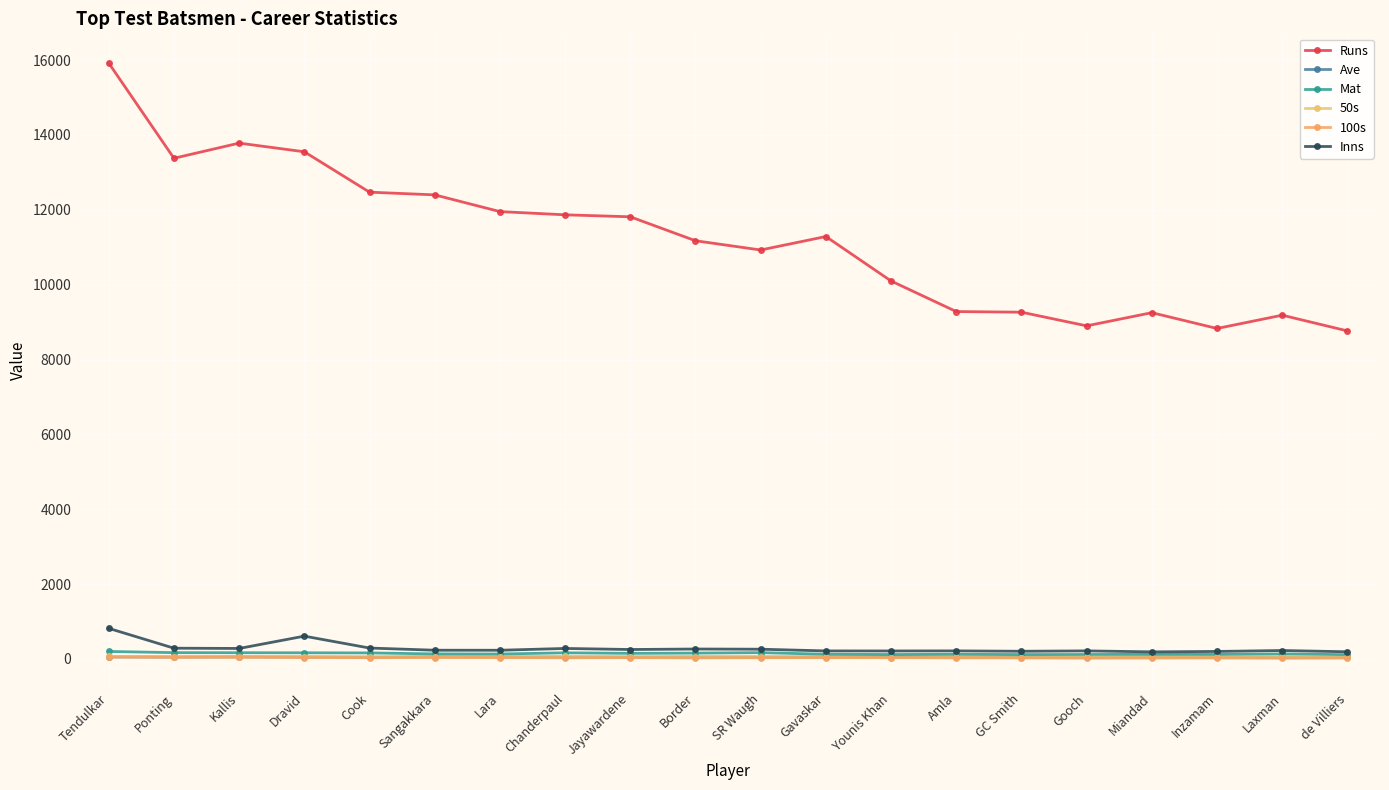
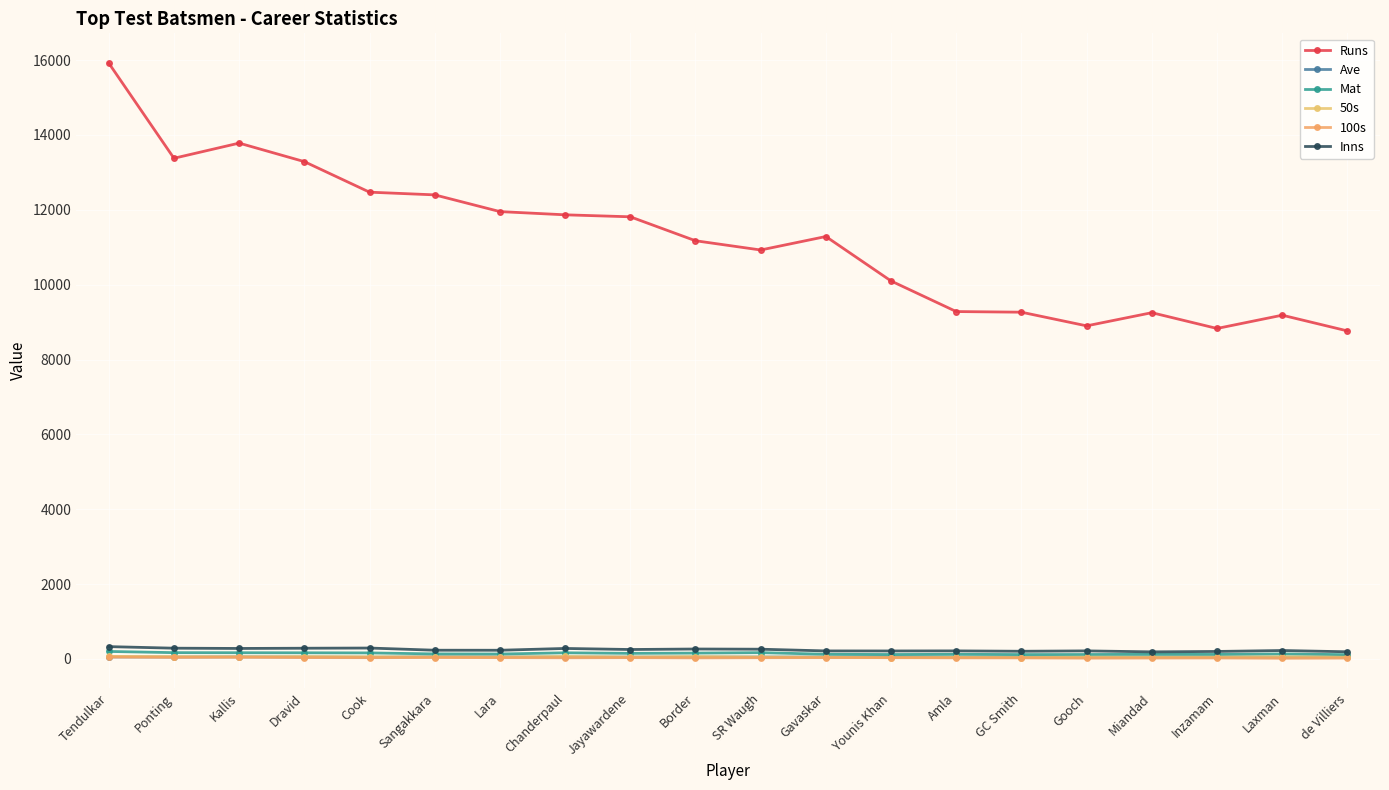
  {
    "Runs": {
      "Tendulkar": 15900,
      "Ponting": 13400,
      "Kallis": 13800,
-     "Dravid": 13600,
+     "Dravid": 13300,
      "Cook": 12500,
      "Sangakkara": 12400,
      "Lara": 12000,
      "Chanderpaul": 11900,
      "Jayawardene": 11800,
      "Border": 11200,
      "SR Waugh": 10900,
      "Gavaskar": 11300,
      "Younis Khan": 10100,
      "Amla": 9300,
      "GC Smith": 9300,
      "Gooch": 8900,
      "Miandad": 9300,
      "Inzamam": 8800,
      "Laxman": 9200,
      "de Villiers": 8800
    },
    "Inns": {
-     "Tendulkar": 800,
+     "Tendulkar": 300,
      "Ponting": 300,
      "Kallis": 300,
-     "Dravid": 600,
+     "Dravid": 300,
      "Cook": 300,
      "Sangakkara": 200,
      "Lara": 200,
      "Chanderpaul": 300,
      "Jayawardene": 300,
      "Border": 300,
      "SR Waugh": 300,
      "Gavaskar": 200,
      "Younis Khan": 200,
      "Amla": 200,
      "GC Smith": 200,
      "Gooch": 200,
      "Inzamam": 200,
      "Laxman": 200,
      "de Villiers": 200
    }
  }
